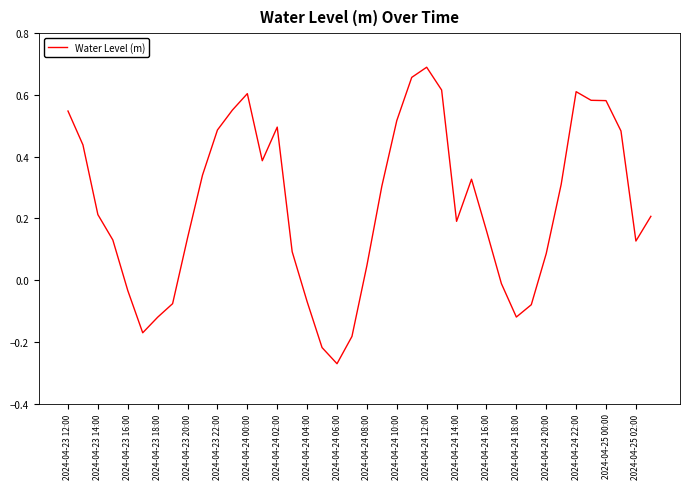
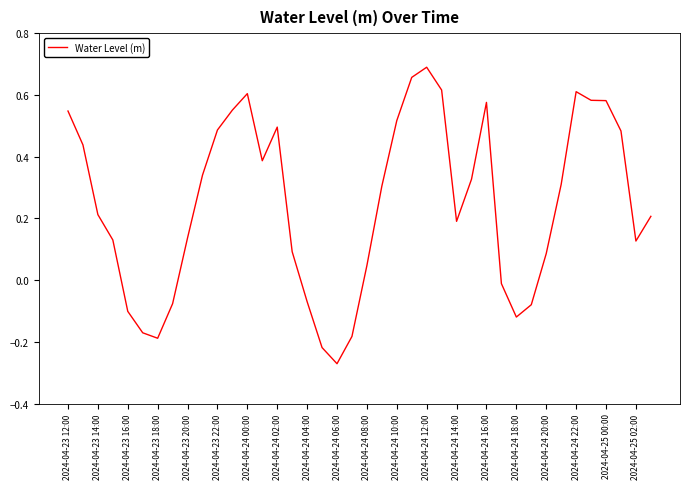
  {
    "2024-04-23 12:00": 0.55,
    "2024-04-23 14:00": 0.21,
-   "2024-04-23 16:00": -0.03,
-   "2024-04-23 18:00": -0.12,
+   "2024-04-23 16:00": -0.10,
+   "2024-04-23 18:00": -0.19,
    "2024-04-23 20:00": 0.14,
    "2024-04-23 22:00": 0.49,
    "2024-04-24 00:00": 0.60,
    "2024-04-24 02:00": 0.50,
    "2024-04-24 04:00": -0.07,
    "2024-04-24 06:00": -0.27,
    "2024-04-24 08:00": 0.05,
    "2024-04-24 10:00": 0.52,
    "2024-04-24 12:00": 0.69,
    "2024-04-24 14:00": 0.19,
-   "2024-04-24 16:00": 0.16,
+   "2024-04-24 16:00": 0.58,
    "2024-04-24 18:00": -0.12,
    "2024-04-24 20:00": 0.09,
    "2024-04-24 22:00": 0.61,
    "2024-04-25 00:00": 0.58,
    "2024-04-25 02:00": 0.13
  }
